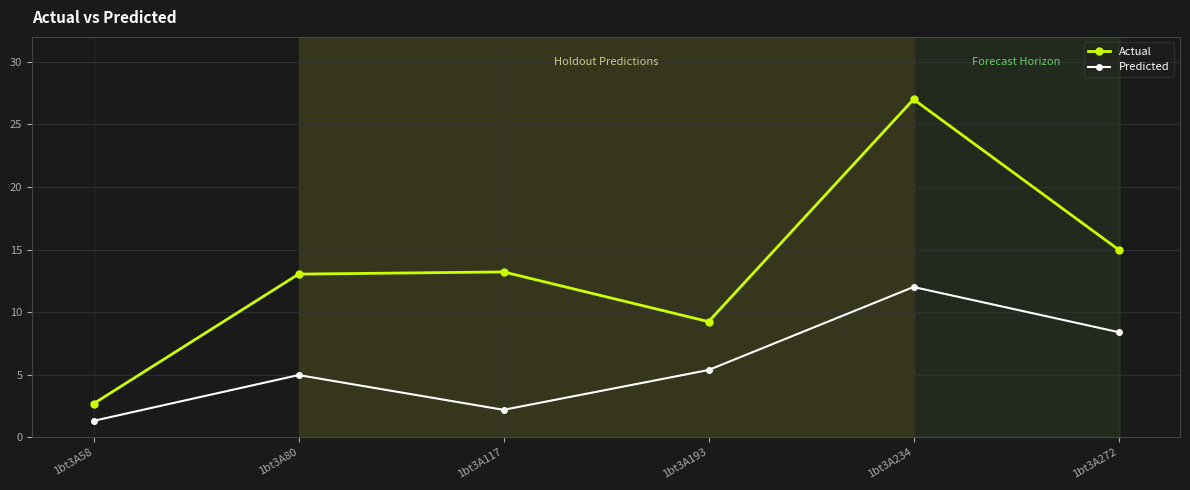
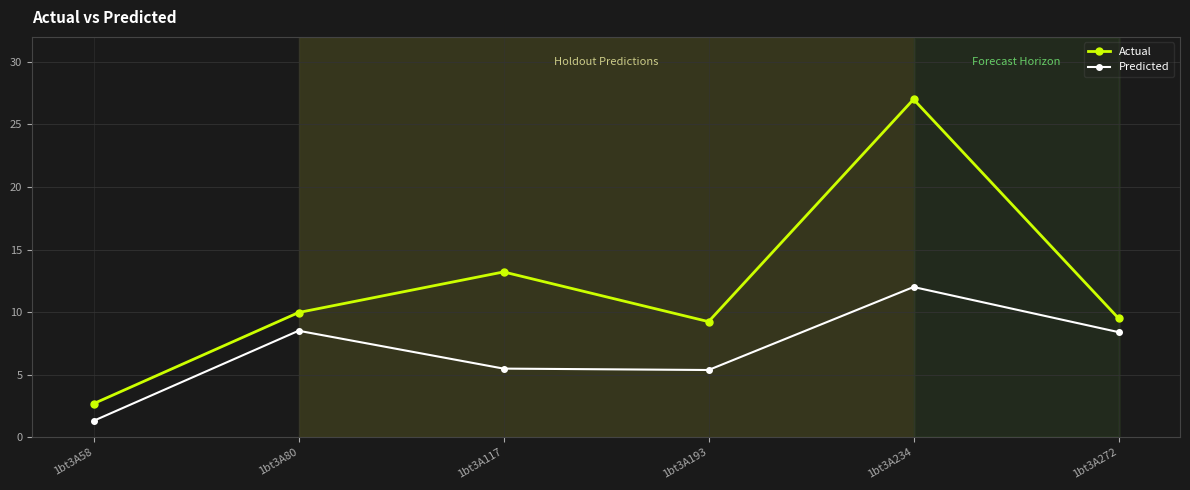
  {
    "Actual": {
      "1bt3A58": 2.7,
-     "1bt3A80": 13.0,
+     "1bt3A80": 10.0,
      "1bt3A117": 13.2,
      "1bt3A193": 9.2,
      "1bt3A234": 27.0,
-     "1bt3A272": 15.0
+     "1bt3A272": 9.5
    },
    "Predicted": {
      "1bt3A58": 1.3,
-     "1bt3A80": 5.0,
-     "1bt3A117": 2.2,
+     "1bt3A80": 8.5,
+     "1bt3A117": 5.5,
      "1bt3A193": 5.4,
      "1bt3A234": 12.0,
      "1bt3A272": 8.4
    }
  }
